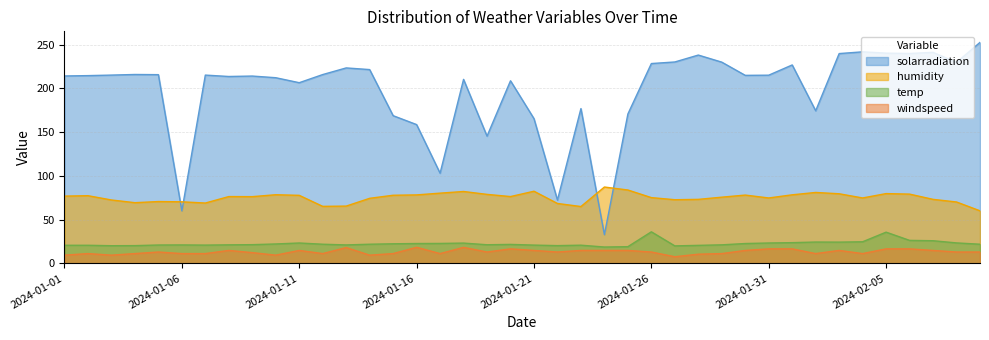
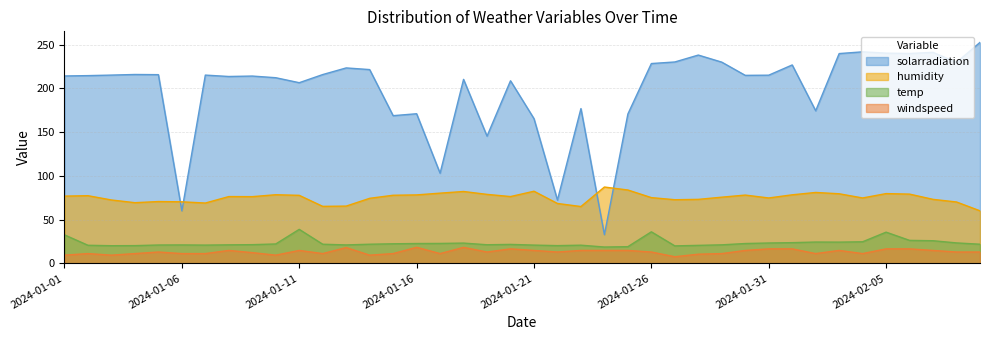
  {
    "solarradiation": {
      "2024-01-01": 210,
      "2024-01-06": 60,
      "2024-01-11": 210,
-     "2024-01-16": 160,
+     "2024-01-16": 170,
      "2024-01-21": 170,
      "2024-01-26": 230,
      "2024-01-31": 220
    },
    "temp": {
-     "2024-01-01": 20,
+     "2024-01-01": 30,
      "2024-01-06": 20,
-     "2024-01-11": 20,
+     "2024-01-11": 40,
      "2024-01-16": 20,
      "2024-01-21": 20,
      "2024-01-26": 40,
      "2024-01-31": 20,
      "2024-02-05": 40
    }
  }
